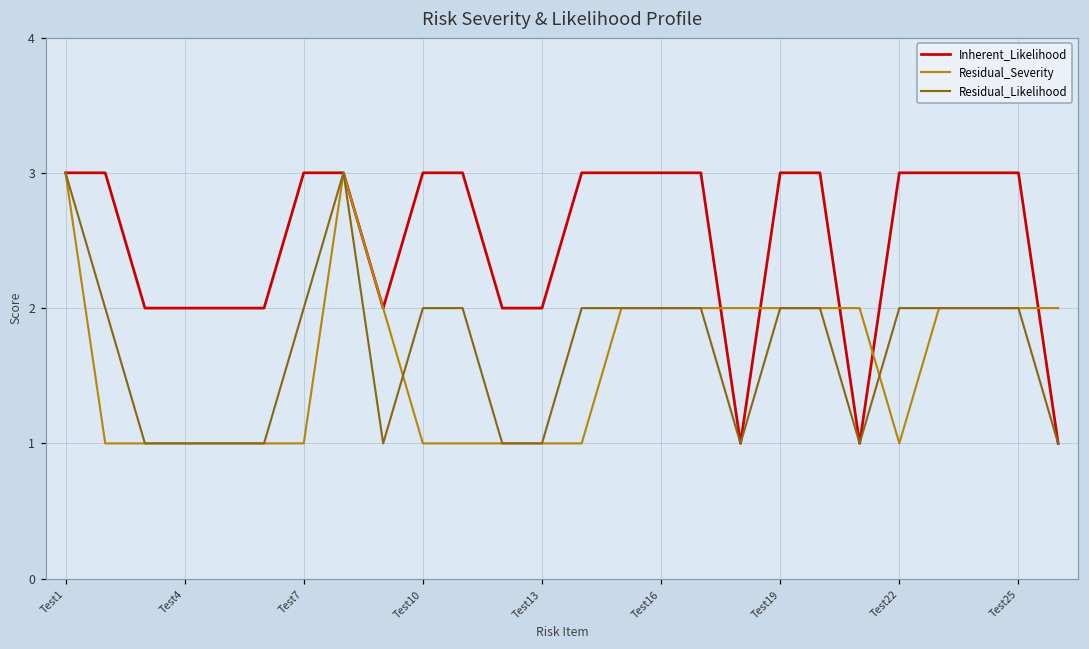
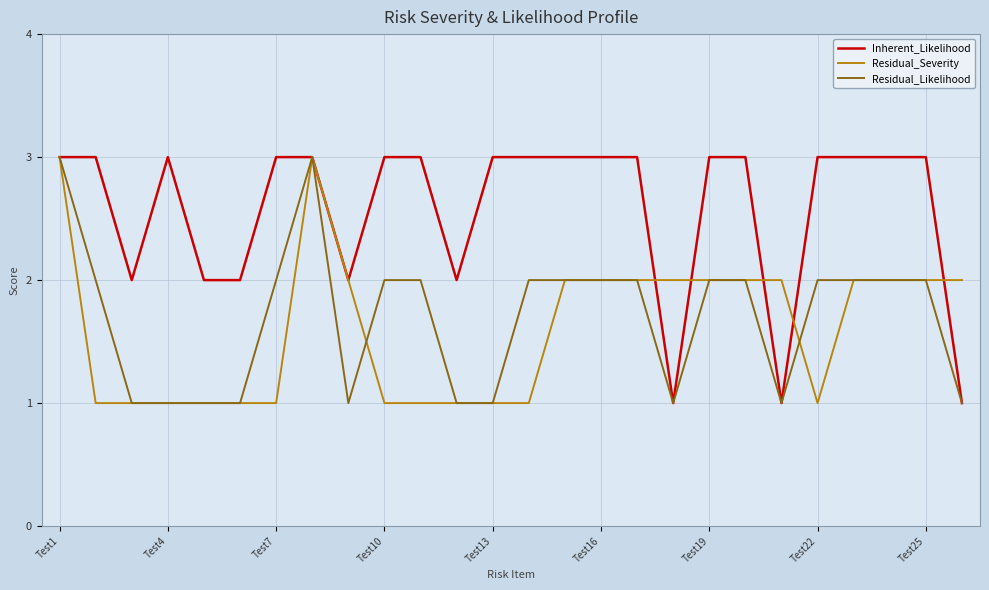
  {
    "Inherent_Likelihood": {
-     "Test4": 2,
+     "Test4": 3,
      "Test7": 3,
      "Test10": 3,
-     "Test13": 2,
+     "Test13": 3,
      "Test16": 3,
      "Test19": 3,
      "Test22": 3,
      "Test25": 3
    }
  }
